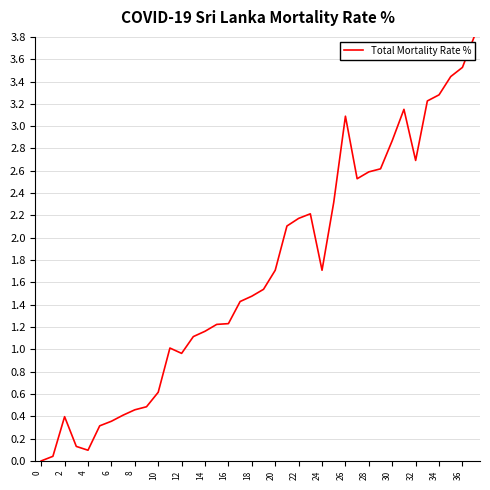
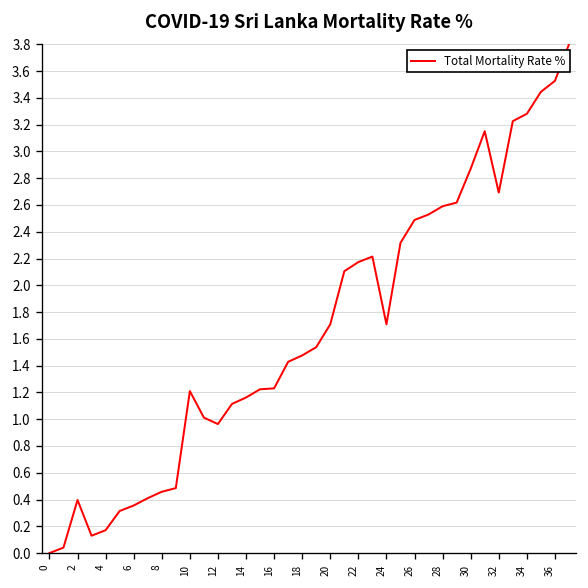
  {
    "0": 0.00,
    "2": 0.40,
-   "4": 0.10,
+   "4": 0.17,
    "6": 0.36,
    "8": 0.46,
-   "10": 0.62,
+   "10": 1.21,
    "12": 0.96,
    "14": 1.16,
    "16": 1.23,
    "18": 1.48,
    "20": 1.71,
    "22": 2.17,
    "24": 1.71,
-   "26": 3.09,
+   "26": 2.49,
    "28": 2.59,
    "30": 2.87,
    "32": 2.69,
    "34": 3.28,
    "36": 3.53
  }
